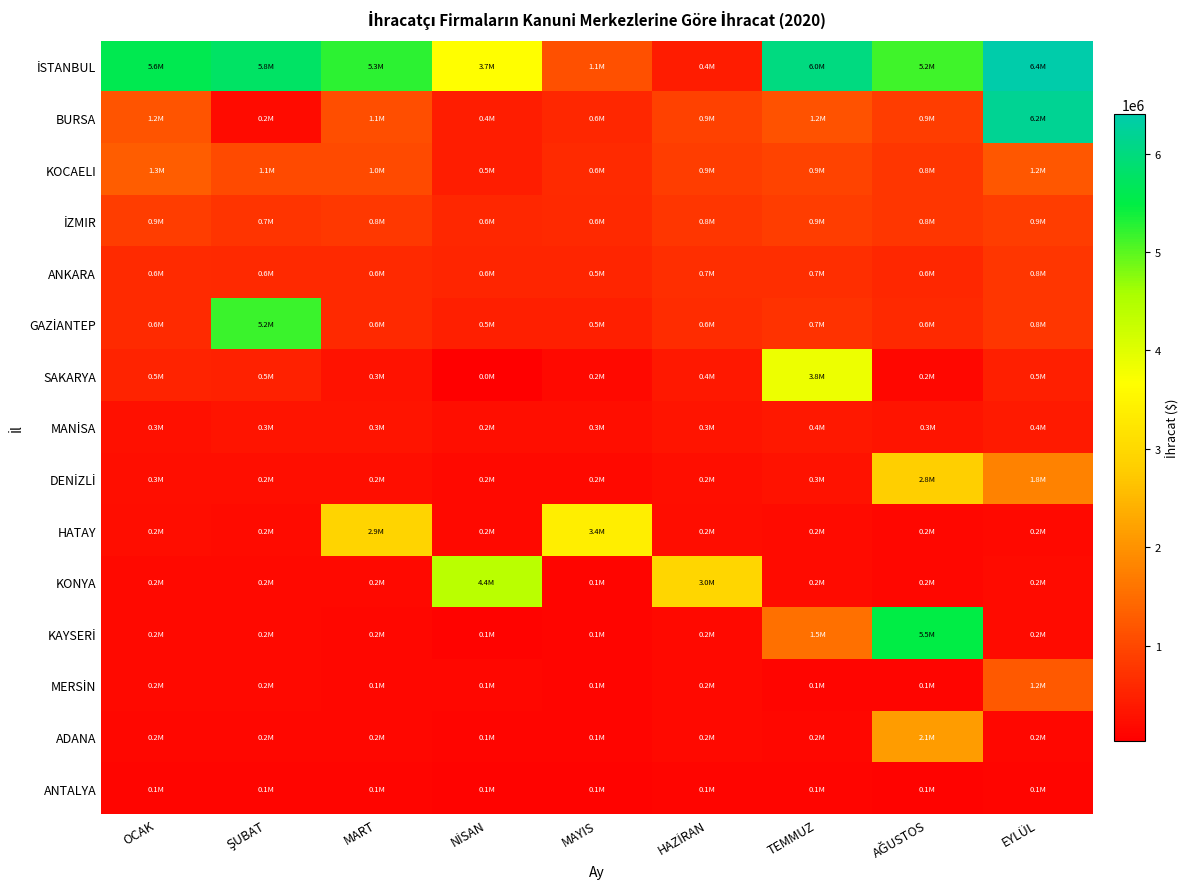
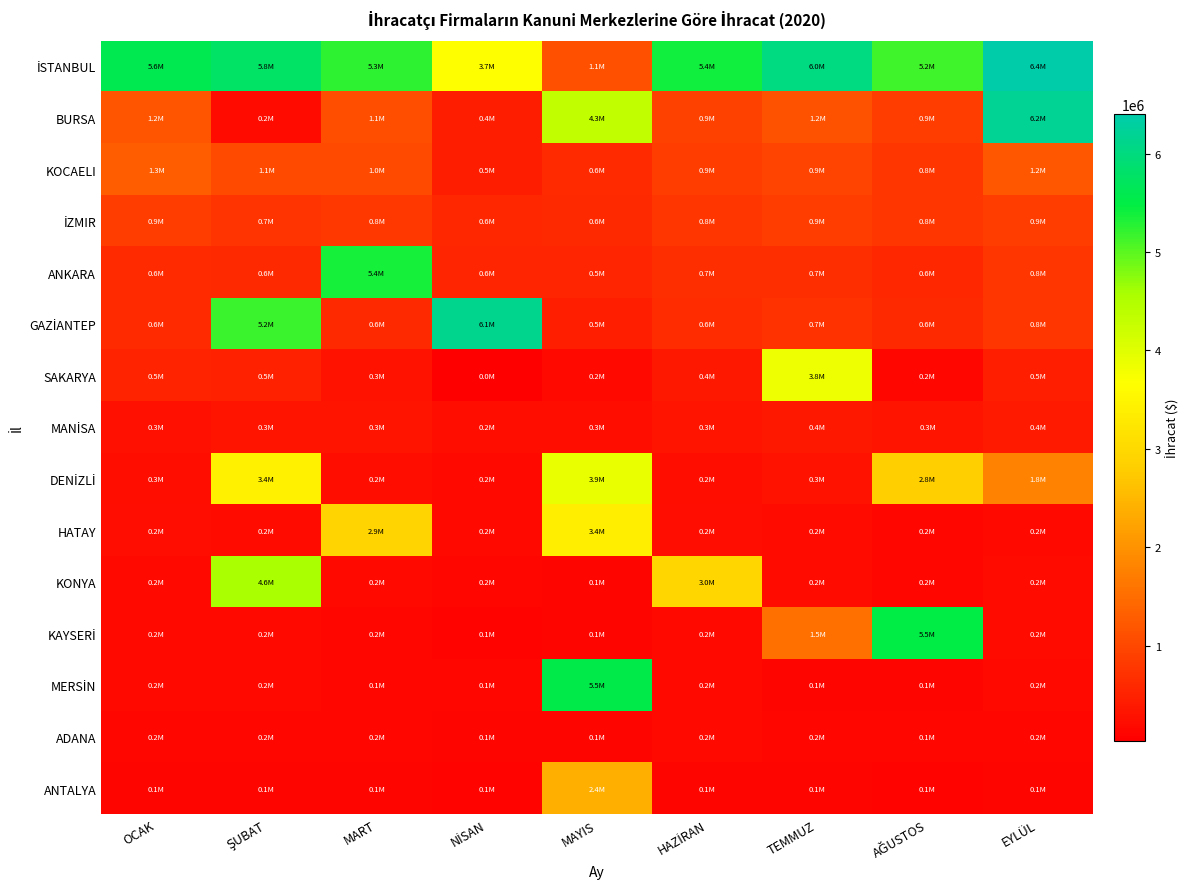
  {
    "İSTANBUL": {
      "OCAK": "5.6M",
      "ŞUBAT": "5.8M",
      "MART": "5.3M",
      "NİSAN": "3.7M",
      "MAYIS": "1.1M",
-     "HAZİRAN": "0.4M",
+     "HAZİRAN": "5.4M",
      "TEMMUZ": "6.0M",
      "AĞUSTOS": "5.2M",
      "EYLÜL": "6.4M"
    },
    "BURSA": {
      "OCAK": "1.2M",
      "ŞUBAT": "0.2M",
      "MART": "1.1M",
      "NİSAN": "0.4M",
-     "MAYIS": "0.6M",
+     "MAYIS": "4.3M",
      "HAZİRAN": "0.9M",
      "TEMMUZ": "1.2M",
      "AĞUSTOS": "0.9M",
      "EYLÜL": "6.2M"
    },
    "KOCAELI": {
      "OCAK": "1.3M",
      "ŞUBAT": "1.1M",
      "MART": "1.0M",
      "NİSAN": "0.5M",
      "MAYIS": "0.6M",
      "HAZİRAN": "0.9M",
      "TEMMUZ": "0.9M",
      "AĞUSTOS": "0.8M",
      "EYLÜL": "1.2M"
    },
    "İZMIR": {
      "OCAK": "0.9M",
      "ŞUBAT": "0.7M",
      "MART": "0.8M",
      "NİSAN": "0.6M",
      "MAYIS": "0.6M",
      "HAZİRAN": "0.8M",
      "TEMMUZ": "0.9M",
      "AĞUSTOS": "0.8M",
      "EYLÜL": "0.9M"
    },
    "ANKARA": {
      "OCAK": "0.6M",
      "ŞUBAT": "0.6M",
-     "MART": "0.6M",
+     "MART": "5.4M",
      "NİSAN": "0.6M",
      "MAYIS": "0.5M",
      "HAZİRAN": "0.7M",
      "TEMMUZ": "0.7M",
      "AĞUSTOS": "0.6M",
      "EYLÜL": "0.8M"
    },
    "GAZİANTEP": {
      "OCAK": "0.6M",
      "ŞUBAT": "5.2M",
      "MART": "0.6M",
-     "NİSAN": "0.5M",
+     "NİSAN": "6.1M",
      "MAYIS": "0.5M",
      "HAZİRAN": "0.6M",
      "TEMMUZ": "0.7M",
      "AĞUSTOS": "0.6M",
      "EYLÜL": "0.8M"
    },
    "SAKARYA": {
      "OCAK": "0.5M",
      "ŞUBAT": "0.5M",
      "MART": "0.3M",
      "NİSAN": "0.0M",
      "MAYIS": "0.2M",
      "HAZİRAN": "0.4M",
      "TEMMUZ": "3.8M",
      "AĞUSTOS": "0.2M",
      "EYLÜL": "0.5M"
    },
    "MANİSA": {
      "OCAK": "0.3M",
      "ŞUBAT": "0.3M",
      "MART": "0.3M",
      "NİSAN": "0.2M",
      "MAYIS": "0.3M",
      "HAZİRAN": "0.3M",
      "TEMMUZ": "0.4M",
      "AĞUSTOS": "0.3M",
      "EYLÜL": "0.4M"
    },
    "DENİZLİ": {
      "OCAK": "0.3M",
-     "ŞUBAT": "0.2M",
+     "ŞUBAT": "3.4M",
      "MART": "0.2M",
      "NİSAN": "0.2M",
-     "MAYIS": "0.2M",
+     "MAYIS": "3.9M",
      "HAZİRAN": "0.2M",
      "TEMMUZ": "0.3M",
      "AĞUSTOS": "2.8M",
      "EYLÜL": "1.8M"
    },
    "HATAY": {
      "OCAK": "0.2M",
      "ŞUBAT": "0.2M",
      "MART": "2.9M",
      "NİSAN": "0.2M",
      "MAYIS": "3.4M",
      "HAZİRAN": "0.2M",
      "TEMMUZ": "0.2M",
      "AĞUSTOS": "0.2M",
      "EYLÜL": "0.2M"
    },
    "KONYA": {
      "OCAK": "0.2M",
-     "ŞUBAT": "0.2M",
+     "ŞUBAT": "4.6M",
      "MART": "0.2M",
-     "NİSAN": "4.4M",
+     "NİSAN": "0.2M",
      "MAYIS": "0.1M",
      "HAZİRAN": "3.0M",
      "TEMMUZ": "0.2M",
      "AĞUSTOS": "0.2M",
      "EYLÜL": "0.2M"
    },
    "KAYSERİ": {
      "OCAK": "0.2M",
      "ŞUBAT": "0.2M",
      "MART": "0.2M",
      "NİSAN": "0.1M",
      "MAYIS": "0.1M",
      "HAZİRAN": "0.2M",
      "TEMMUZ": "1.5M",
      "AĞUSTOS": "5.5M",
      "EYLÜL": "0.2M"
    },
    "MERSİN": {
      "OCAK": "0.2M",
      "ŞUBAT": "0.2M",
      "MART": "0.1M",
      "NİSAN": "0.1M",
-     "MAYIS": "0.1M",
+     "MAYIS": "5.5M",
      "HAZİRAN": "0.2M",
      "TEMMUZ": "0.1M",
      "AĞUSTOS": "0.1M",
-     "EYLÜL": "1.2M"
+     "EYLÜL": "0.2M"
    },
    "ADANA": {
      "OCAK": "0.2M",
      "ŞUBAT": "0.2M",
      "MART": "0.2M",
      "NİSAN": "0.1M",
      "MAYIS": "0.1M",
      "HAZİRAN": "0.2M",
      "TEMMUZ": "0.2M",
-     "AĞUSTOS": "2.1M",
+     "AĞUSTOS": "0.1M",
      "EYLÜL": "0.2M"
    },
    "ANTALYA": {
      "OCAK": "0.1M",
      "ŞUBAT": "0.1M",
      "MART": "0.1M",
      "NİSAN": "0.1M",
-     "MAYIS": "0.1M",
+     "MAYIS": "2.4M",
      "HAZİRAN": "0.1M",
      "TEMMUZ": "0.1M",
      "AĞUSTOS": "0.1M",
      "EYLÜL": "0.1M"
    }
  }
